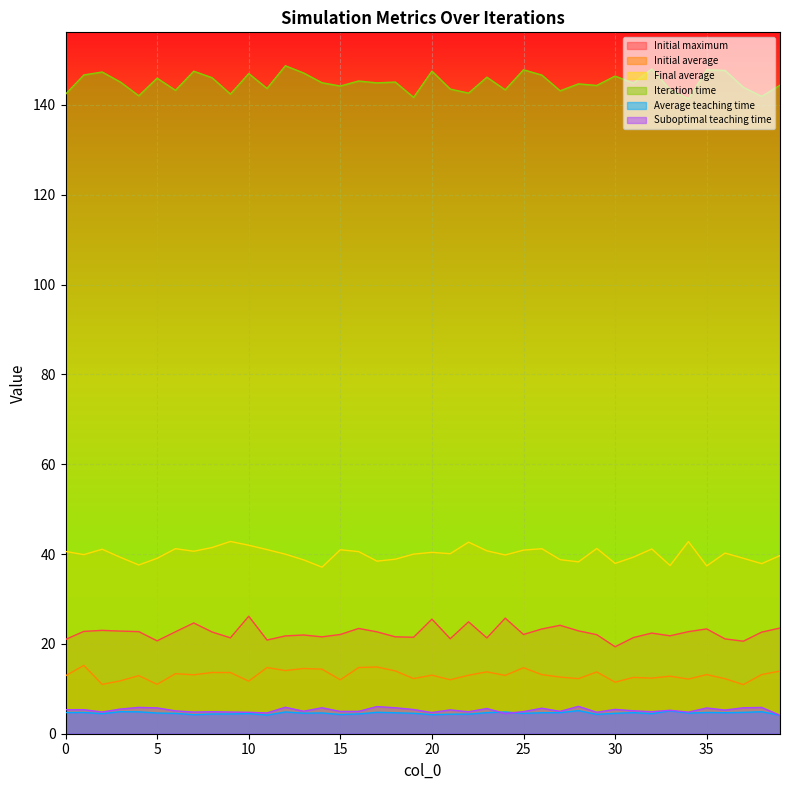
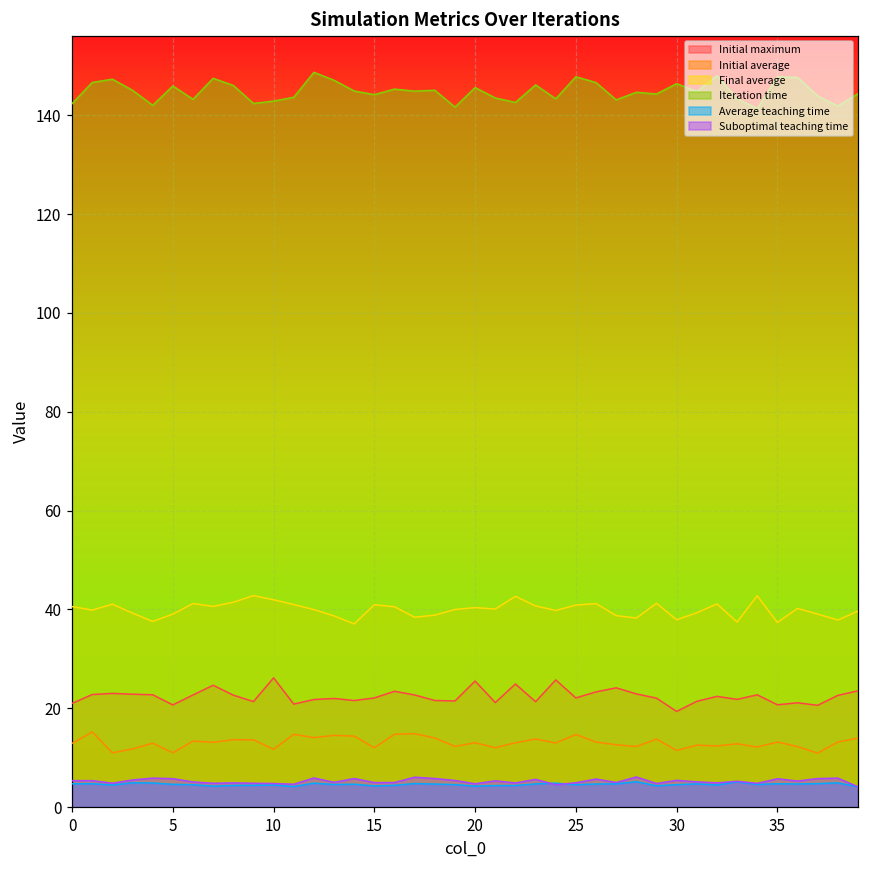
  {
    "Initial maximum": {
      "0": 21,
      "5": 21,
      "10": 26,
      "15": 22,
      "20": 26,
      "25": 22,
      "30": 19,
-     "35": 23
+     "35": 21
    },
    "Initial average": {
      "0": 13,
      "5": 11,
      "10": 12,
      "15": 12,
      "20": 13,
      "25": 15,
      "30": 11,
      "35": 13
    },
    "Final average": {
      "0": 41,
      "5": 39,
      "10": 42,
      "15": 41,
      "20": 40,
      "25": 41,
      "30": 38,
      "35": 37
    },
    "Iteration time": {
      "0": 142,
      "5": 146,
-     "10": 147,
+     "10": 143,
      "15": 144,
-     "20": 148,
+     "20": 146,
      "25": 148,
      "30": 146
    },
    "Average teaching time": {
      "0": 5,
      "5": 5,
      "15": 4,
      "30": 5,
      "35": 5
    },
    "Suboptimal teaching time": {
      "0": 5,
      "5": 6,
      "15": 5,
      "30": 5,
      "35": 6
    }
  }
